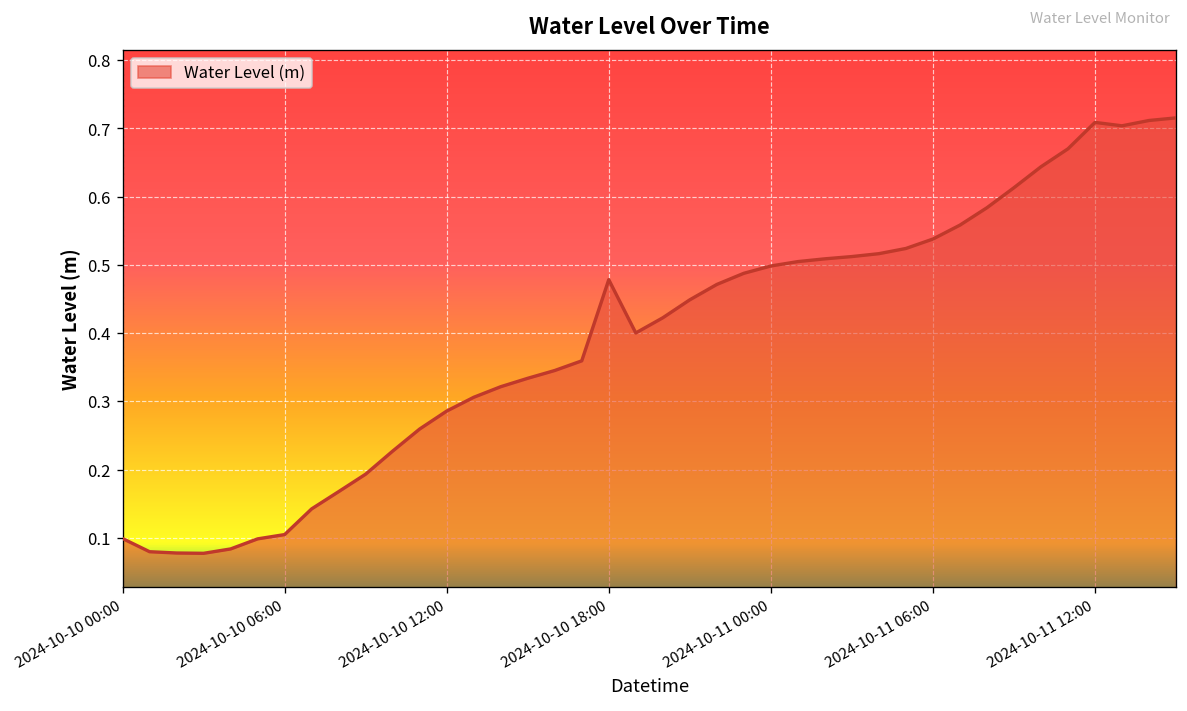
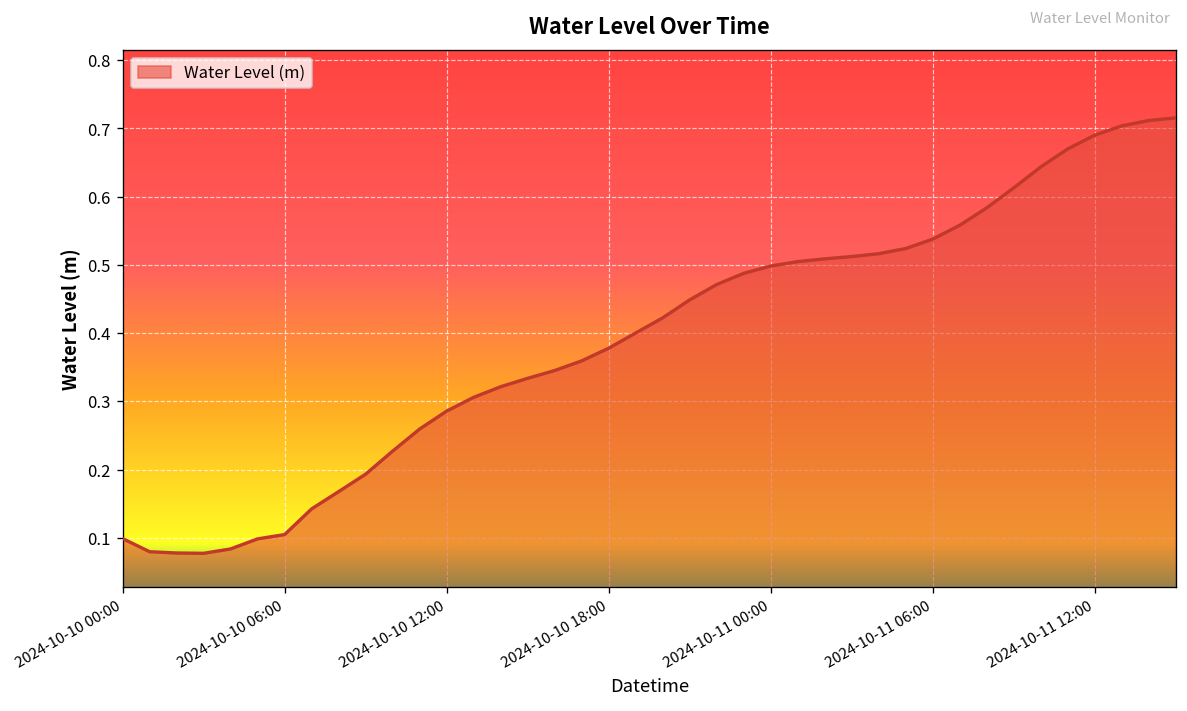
  {
    "2024-10-10 00:00": 0.10,
    "2024-10-10 06:00": 0.10,
    "2024-10-10 12:00": 0.29,
-   "2024-10-10 18:00": 0.48,
+   "2024-10-10 18:00": 0.38,
    "2024-10-11 00:00": 0.50,
    "2024-10-11 06:00": 0.54,
-   "2024-10-11 12:00": 0.71
+   "2024-10-11 12:00": 0.69
  }
